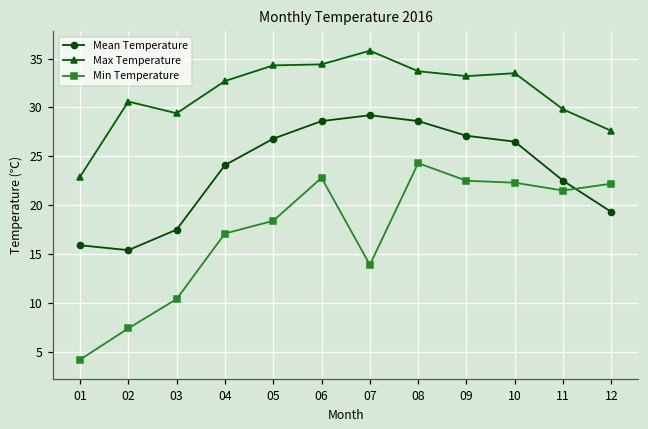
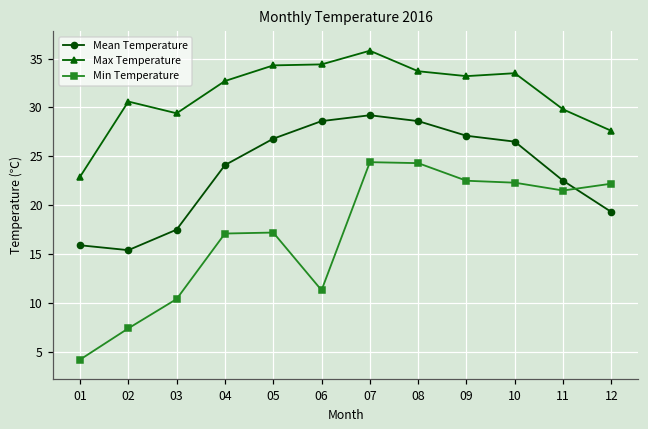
  {
    "Min Temperature": {
      "01": 4,
      "02": 7,
      "03": 10,
      "04": 17,
-     "05": 18,
-     "06": 23,
-     "07": 14,
+     "05": 17,
+     "06": 11,
+     "07": 24,
      "08": 24,
      "09": 23,
      "10": 22,
      "11": 22,
      "12": 22
    }
  }
